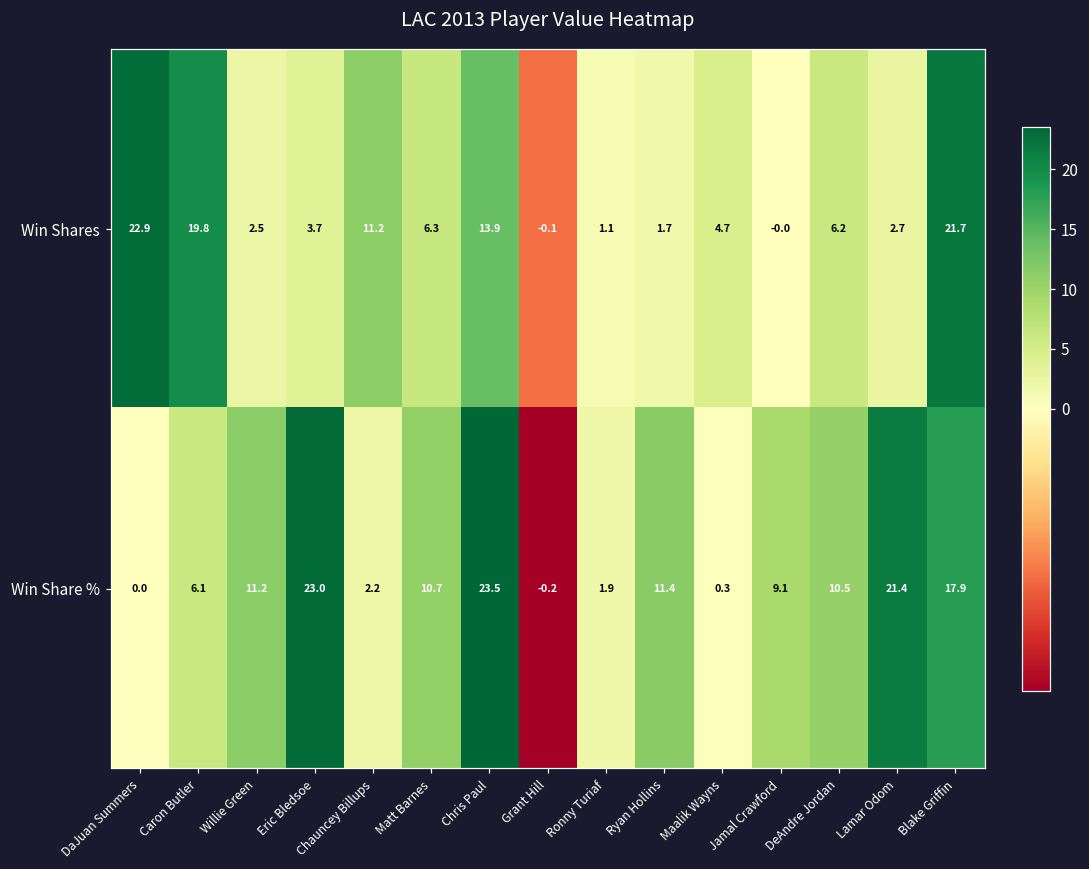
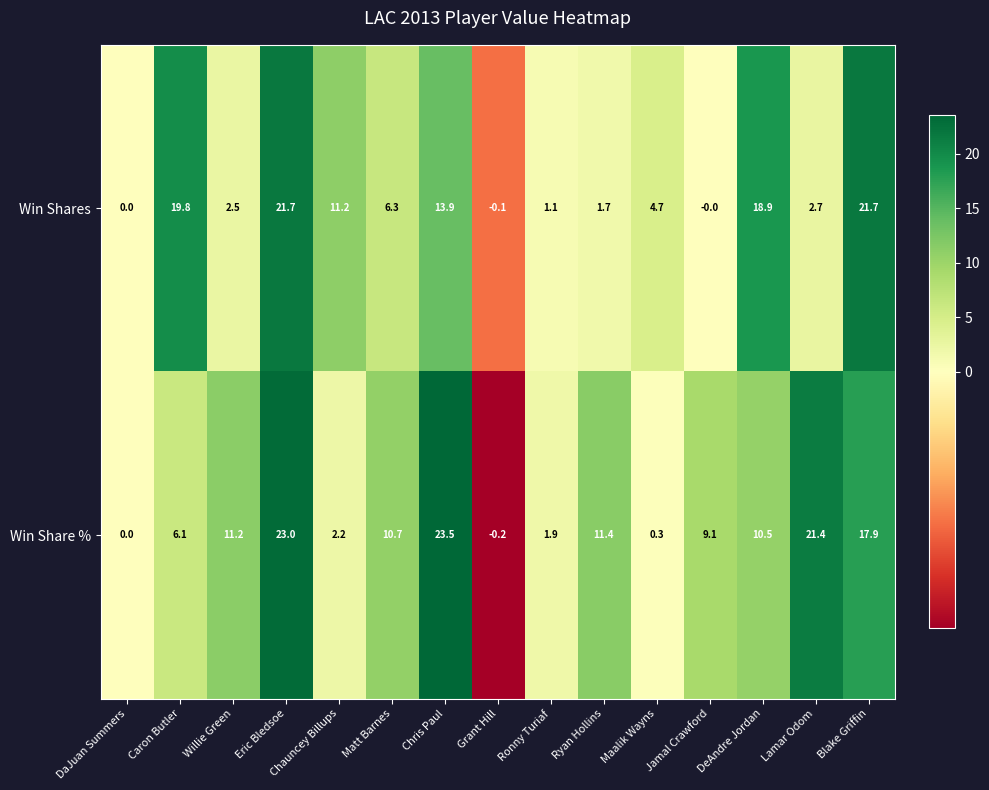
  {
    "Win Shares": {
-     "DaJuan Summers": 22.9,
+     "DaJuan Summers": 0.0,
      "Caron Butler": 19.8,
      "Willie Green": 2.5,
-     "Eric Bledsoe": 3.7,
+     "Eric Bledsoe": 21.7,
      "Chauncey Billups": 11.2,
      "Matt Barnes": 6.3,
      "Chris Paul": 13.9,
      "Grant Hill": -0.1,
      "Ronny Turiaf": 1.1,
      "Ryan Hollins": 1.7,
      "Maalik Wayns": 4.7,
      "Jamal Crawford": -0.0,
-     "DeAndre Jordan": 6.2,
+     "DeAndre Jordan": 18.9,
      "Lamar Odom": 2.7,
      "Blake Griffin": 21.7
    },
    "Win Share %": {
      "DaJuan Summers": 0.0,
      "Caron Butler": 6.1,
      "Willie Green": 11.2,
      "Eric Bledsoe": 23.0,
      "Chauncey Billups": 2.2,
      "Matt Barnes": 10.7,
      "Chris Paul": 23.5,
      "Grant Hill": -0.2,
      "Ronny Turiaf": 1.9,
      "Ryan Hollins": 11.4,
      "Maalik Wayns": 0.3,
      "Jamal Crawford": 9.1,
      "DeAndre Jordan": 10.5,
      "Lamar Odom": 21.4,
      "Blake Griffin": 17.9
    }
  }
